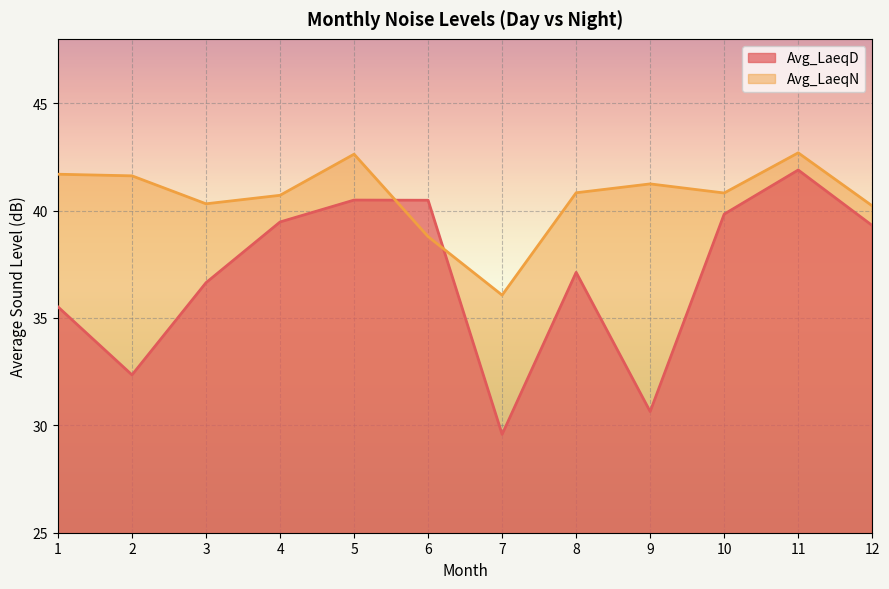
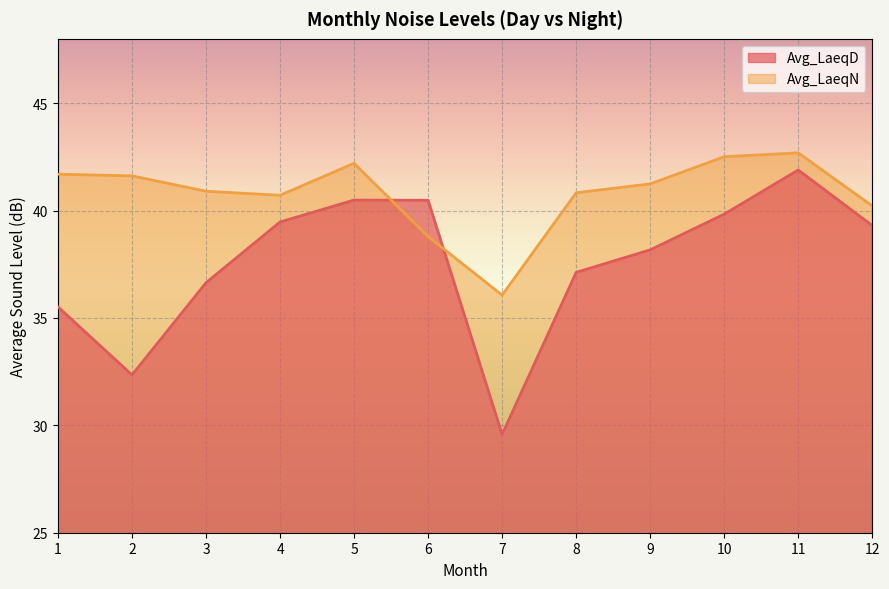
  {
    "Avg_LaeqD": {
      "1": 35.5,
      "2": 32.3,
      "3": 36.6,
      "4": 39.5,
      "5": 40.5,
      "6": 40.5,
      "7": 29.6,
      "8": 37.1,
-     "9": 30.6,
+     "9": 38.2,
      "10": 39.8,
      "11": 41.9,
      "12": 39.3
    },
    "Avg_LaeqN": {
      "1": 41.7,
      "2": 41.6,
-     "3": 40.3,
+     "3": 40.9,
      "4": 40.7,
-     "5": 42.6,
+     "5": 42.2,
      "6": 38.8,
      "7": 36.1,
      "8": 40.8,
      "9": 41.2,
-     "10": 40.8,
+     "10": 42.5,
      "11": 42.7,
      "12": 40.2
    }
  }
